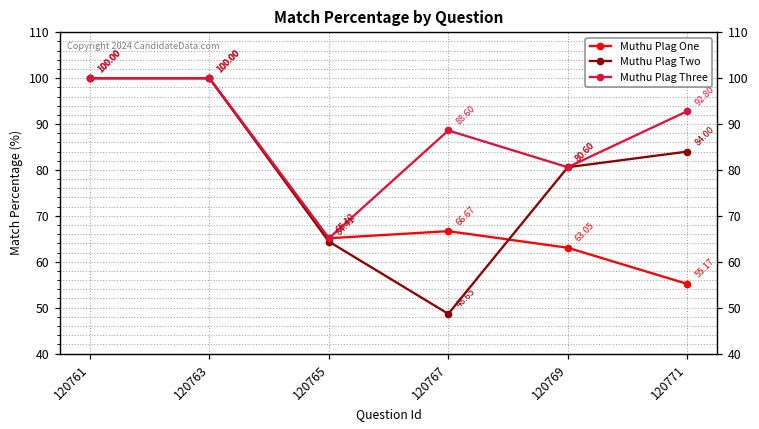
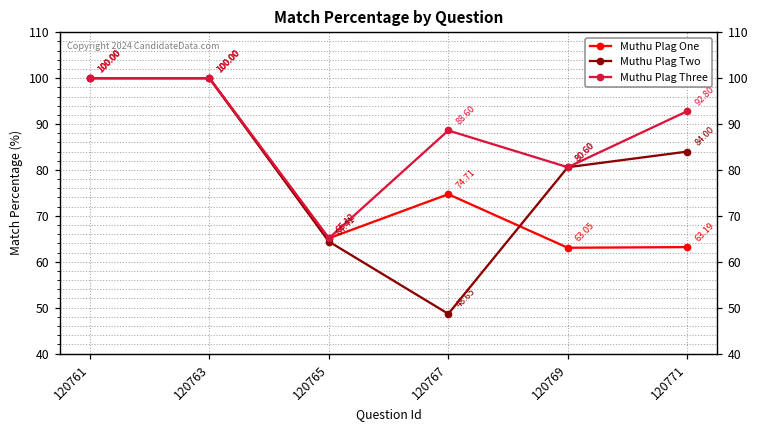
  {
    "Muthu Plag One": {
-     "120767": 66.67,
+     "120767": 74.71,
      "120769": 63.05,
-     "120771": 55.17
+     "120771": 63.19
    },
    "Muthu Plag Two": {
      "120767": 48.65,
      "120771": 84.00
    },
    "Muthu Plag Three": {
      "120767": 88.60
    }
  }
